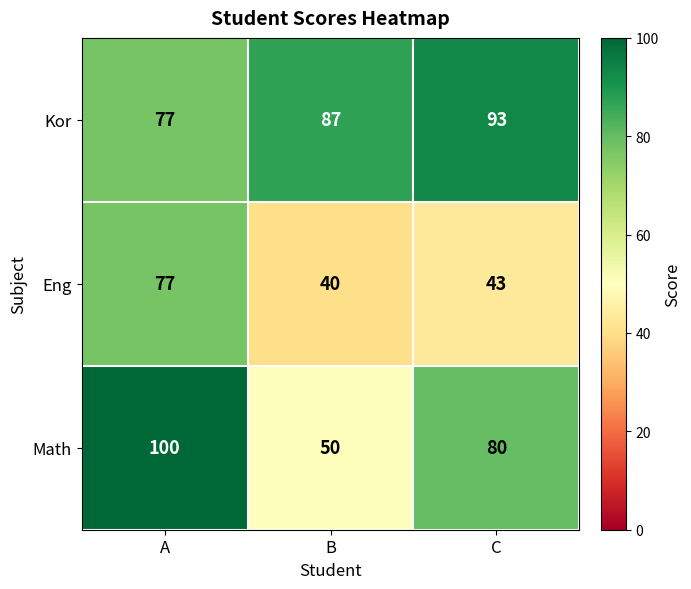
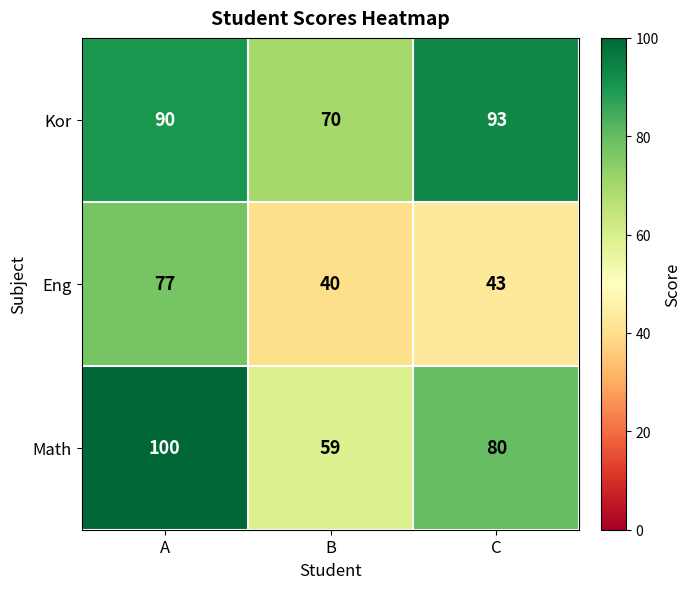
  {
    "Kor": {
-     "A": 77,
-     "B": 87,
+     "A": 90,
+     "B": 70,
      "C": 93
    },
    "Eng": {
      "A": 77,
      "B": 40,
      "C": 43
    },
    "Math": {
      "A": 100,
-     "B": 50,
+     "B": 59,
      "C": 80
    }
  }
